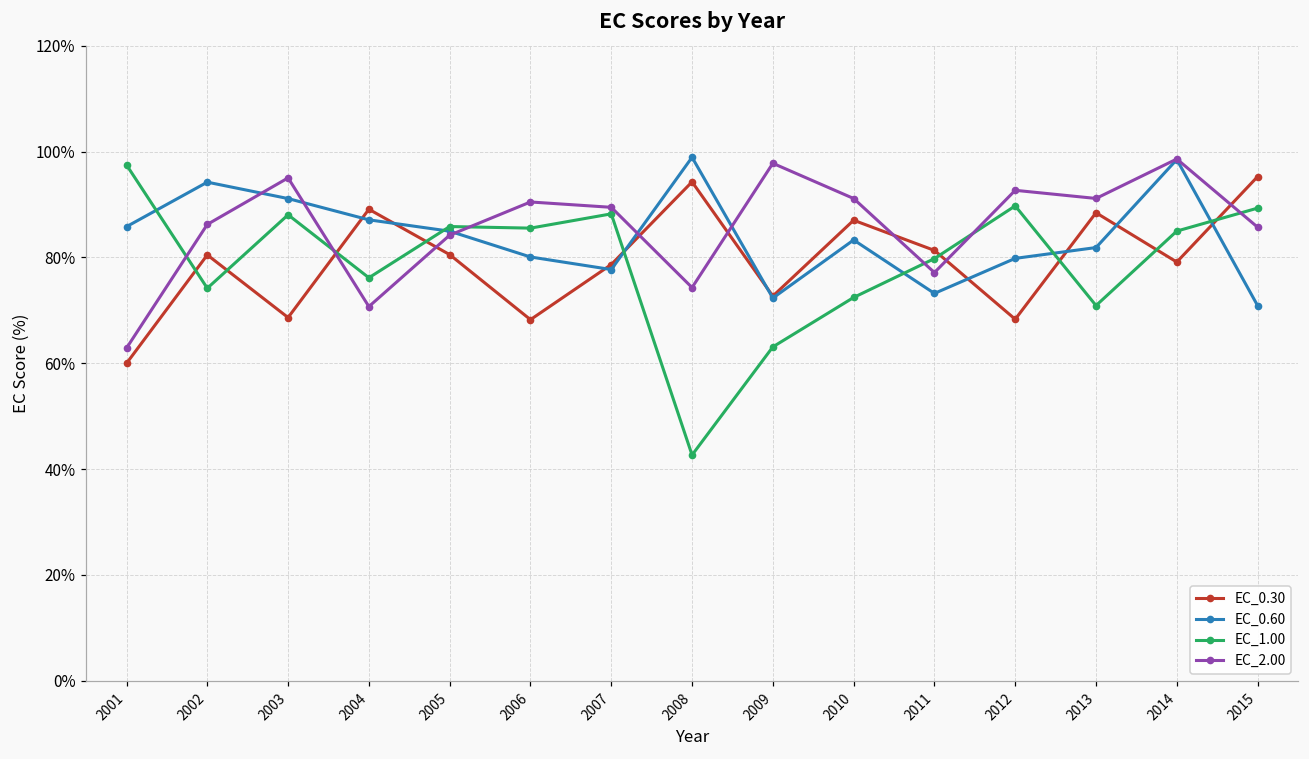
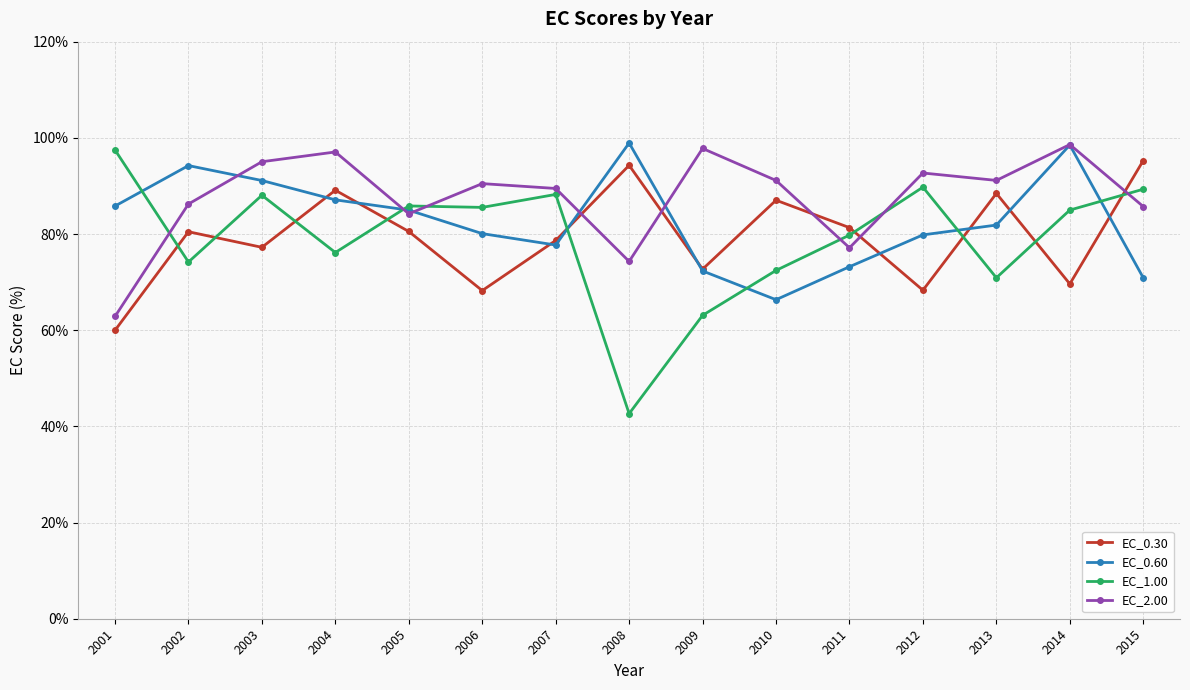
  {
    "EC_0.30": {
      "2001": "60%",
      "2002": "80%",
-     "2003": "69%",
+     "2003": "77%",
      "2004": "89%",
      "2005": "81%",
      "2006": "68%",
      "2007": "79%",
      "2008": "94%",
      "2010": "87%",
      "2011": "81%",
      "2012": "68%",
      "2013": "88%",
-     "2014": "79%",
+     "2014": "70%",
      "2015": "95%"
    },
    "EC_0.60": {
      "2001": "86%",
      "2002": "94%",
      "2003": "91%",
      "2004": "87%",
      "2005": "85%",
      "2006": "80%",
      "2007": "78%",
      "2008": "99%",
-     "2010": "83%",
+     "2010": "66%",
      "2011": "73%",
      "2012": "80%",
      "2013": "82%",
      "2015": "71%"
    },
    "EC_1.00": {
      "2001": "97%",
      "2002": "74%",
      "2003": "88%",
      "2004": "76%",
      "2005": "86%",
      "2006": "86%",
      "2007": "88%",
      "2008": "43%",
      "2009": "63%",
      "2010": "72%",
      "2011": "80%",
      "2012": "90%",
      "2013": "71%",
      "2014": "85%",
      "2015": "89%"
    },
    "EC_2.00": {
      "2001": "63%",
      "2002": "86%",
      "2003": "95%",
-     "2004": "71%",
+     "2004": "97%",
      "2005": "84%",
      "2006": "90%",
      "2007": "89%",
      "2008": "74%",
      "2009": "98%",
      "2010": "91%",
      "2011": "77%",
      "2012": "93%",
      "2013": "91%",
      "2015": "86%"
    }
  }
